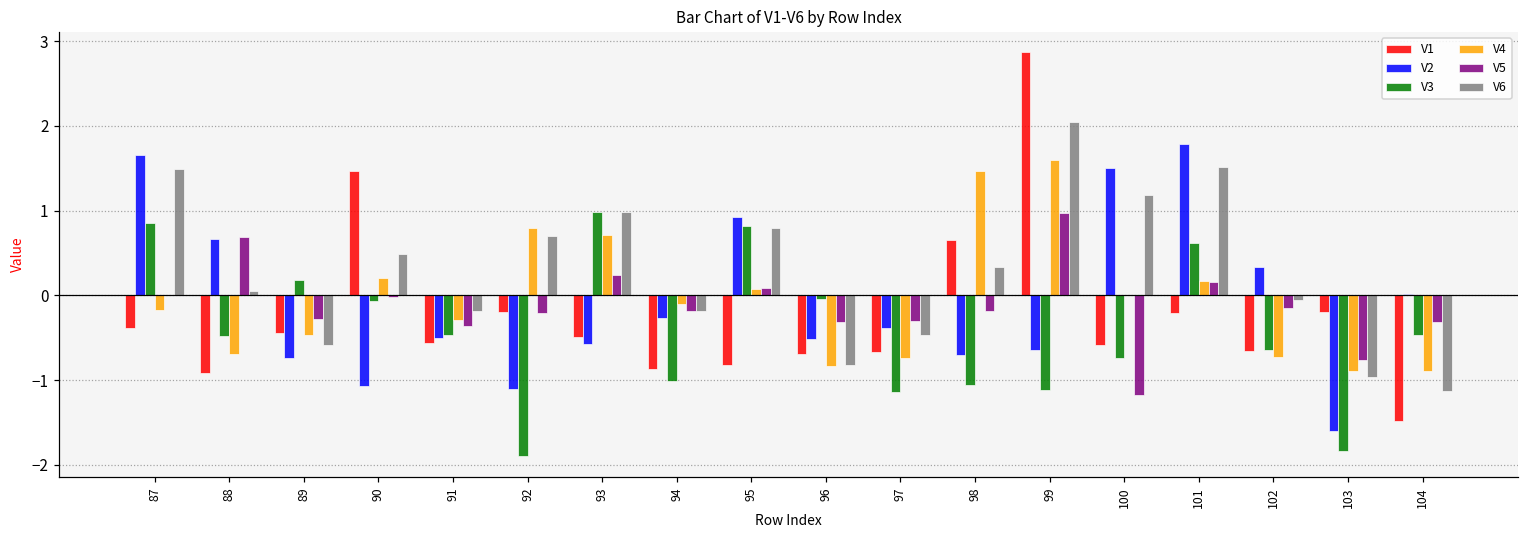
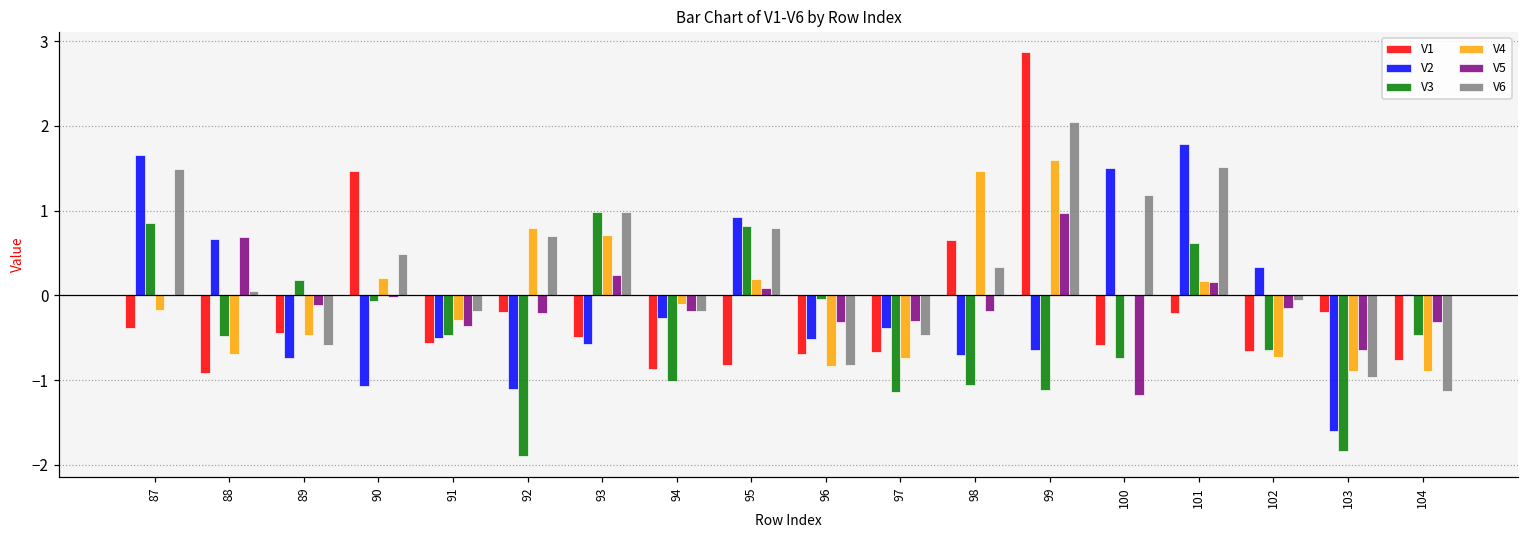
  {
    "V1": {
      "87": -0.4,
      "88": -0.9,
      "89": -0.4,
      "90": 1.5,
      "91": -0.6,
      "92": -0.2,
      "93": -0.5,
      "94": -0.9,
      "95": -0.8,
      "96": -0.7,
      "97": -0.7,
      "98": 0.7,
      "99": 2.9,
      "100": -0.6,
      "101": -0.2,
      "102": -0.7,
      "103": -0.2,
-     "104": -1.5
+     "104": -0.8
    },
    "V2": {
      "87": 1.7,
      "88": 0.7,
      "89": -0.7,
      "90": -1.1,
      "91": -0.5,
      "92": -1.1,
      "93": -0.6,
      "94": -0.3,
      "95": 0.9,
      "96": -0.5,
      "97": -0.4,
      "98": -0.7,
      "99": -0.6,
      "100": 1.5,
      "101": 1.8,
      "102": 0.3,
      "103": -1.6
    },
    "V3": {
      "87": 0.9,
      "88": -0.5,
      "89": 0.2,
      "90": -0.1,
      "91": -0.5,
      "92": -1.9,
      "93": 1.0,
      "94": -1.0,
      "95": 0.8,
      "96": 0.0,
      "97": -1.1,
      "98": -1.1,
      "99": -1.1,
      "100": -0.7,
      "101": 0.6,
      "102": -0.6,
      "103": -1.8,
      "104": -0.5
    },
    "V4": {
      "87": -0.2,
      "88": -0.7,
      "89": -0.5,
      "90": 0.2,
      "91": -0.3,
      "92": 0.8,
      "93": 0.7,
      "94": -0.1,
-     "95": 0.1,
+     "95": 0.2,
      "96": -0.8,
      "97": -0.7,
      "98": 1.5,
      "99": 1.6,
      "101": 0.2,
      "102": -0.7,
      "103": -0.9,
      "104": -0.9
    },
    "V5": {
      "88": 0.7,
-     "89": -0.3,
+     "89": -0.1,
      "91": -0.4,
      "92": -0.2,
      "93": 0.2,
      "94": -0.2,
      "95": 0.1,
      "96": -0.3,
      "97": -0.3,
      "98": -0.2,
      "99": 1.0,
      "100": -1.2,
      "101": 0.2,
      "102": -0.1,
-     "103": -0.8,
+     "103": -0.6,
      "104": -0.3
    },
    "V6": {
      "87": 1.5,
      "88": 0.1,
      "89": -0.6,
      "90": 0.5,
      "91": -0.2,
      "92": 0.7,
      "93": 1.0,
      "94": -0.2,
      "95": 0.8,
      "96": -0.8,
      "97": -0.5,
      "98": 0.3,
      "99": 2.0,
      "100": 1.2,
      "101": 1.5,
      "102": -0.1,
      "103": -1.0,
      "104": -1.1
    }
  }
